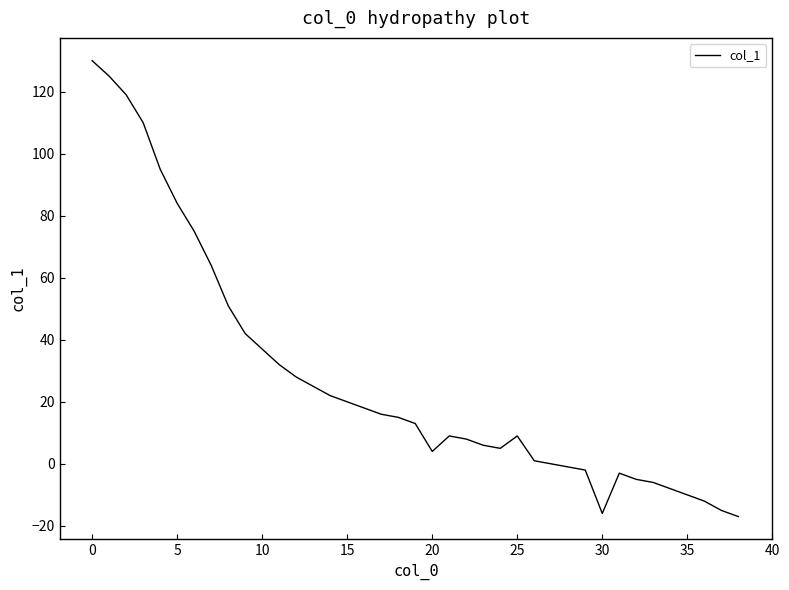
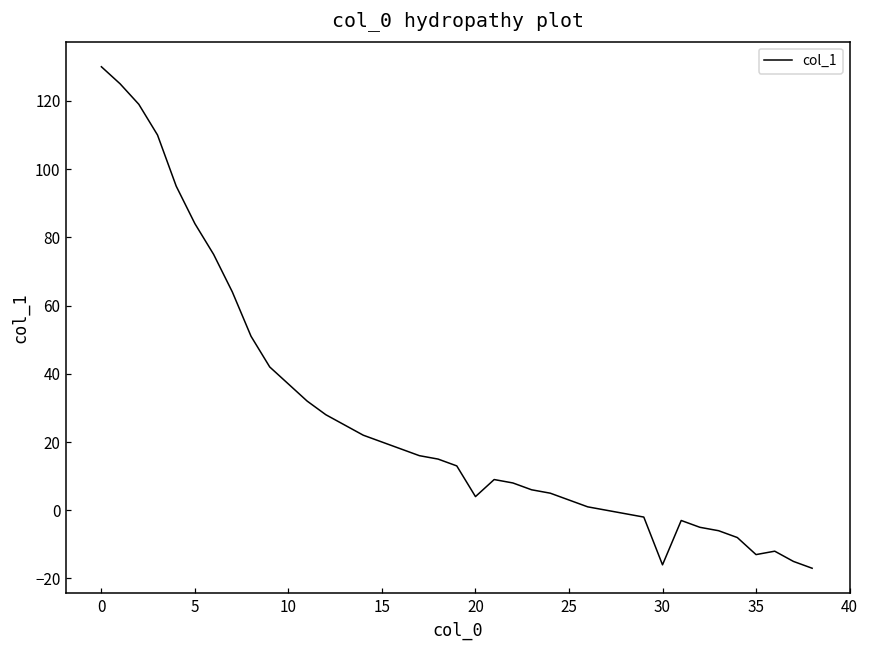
  {
    "0": 130,
    "5": 84,
    "10": 37,
    "15": 20,
    "20": 4,
-   "25": 9,
+   "25": 3,
    "30": -16,
-   "35": -10
+   "35": -13
  }
